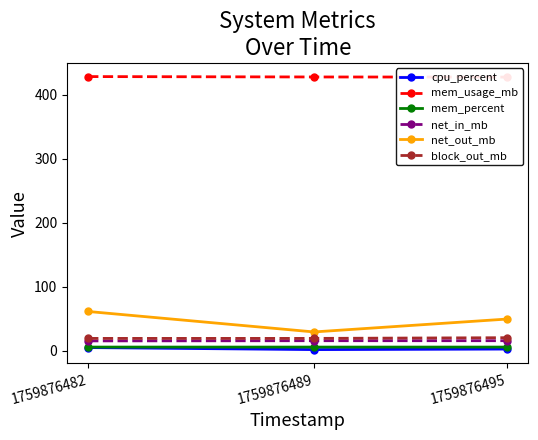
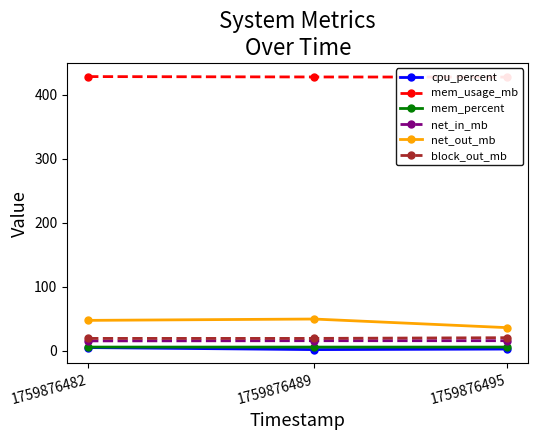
  {
    "mem_usage_mb": {
      "1759876482": 430,
      "1759876489": 430
    },
    "net_in_mb": {
      "1759876495": 20
    },
    "net_out_mb": {
-     "1759876482": 60,
-     "1759876489": 30,
-     "1759876495": 50
+     "1759876482": 50,
+     "1759876489": 50,
+     "1759876495": 40
    },
    "block_out_mb": {
      "1759876495": 20
    }
  }
